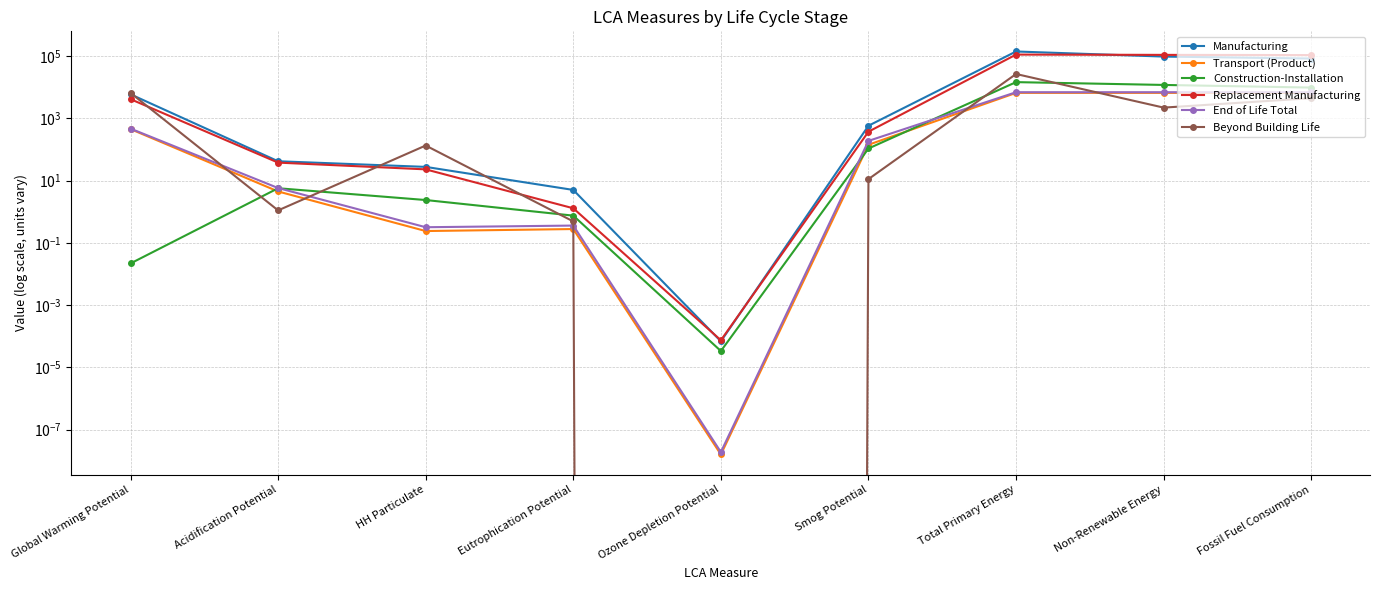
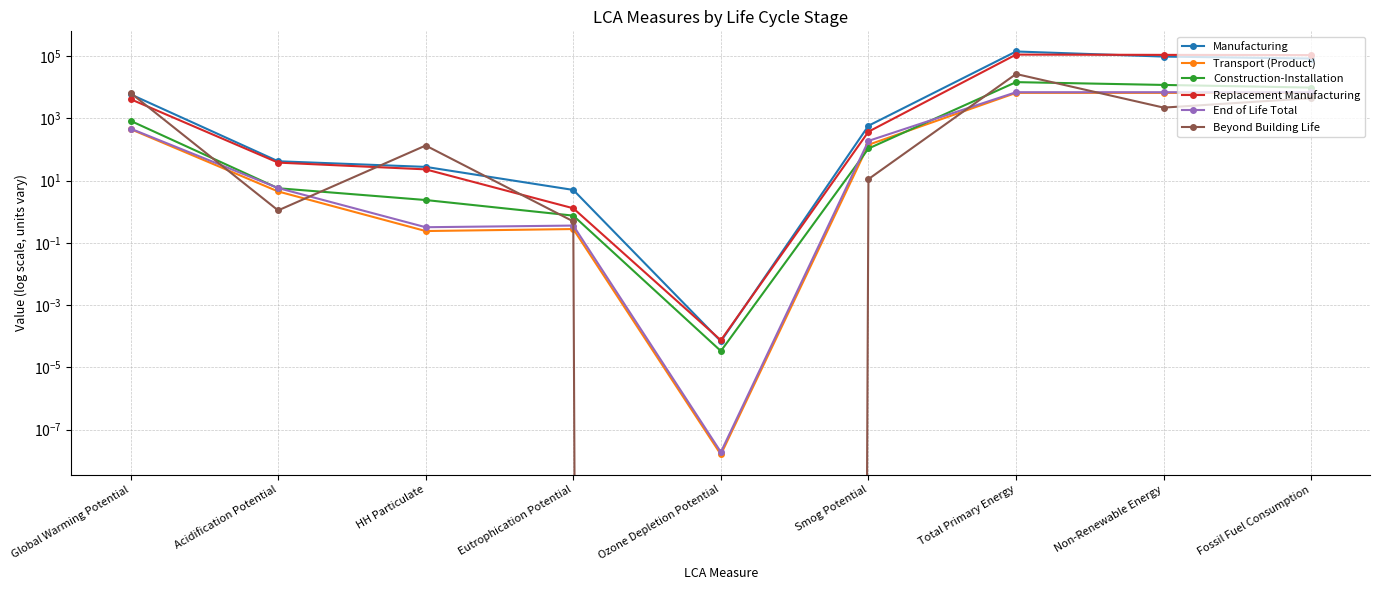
  {
    "Manufacturing": {
      "Eutrophication Potential": 5,
      "Smog Potential": 600,
      "Total Primary Energy": 100000
    },
    "Transport (Product)": {
      "Acidification Potential": 4,
      "HH Particulate": 0.2,
      "Eutrophication Potential": 0.3,
      "Smog Potential": 100
    },
    "Construction-Installation": {
-     "Global Warming Potential": 0.02,
+     "Global Warming Potential": 800,
      "HH Particulate": 2,
      "Eutrophication Potential": 0.8,
      "Ozone Depletion Potential": 0.00003,
      "Smog Potential": 110,
      "Total Primary Energy": 10000,
      "Non-Renewable Energy": 12000
    },
    "Replacement Manufacturing": {
      "Global Warming Potential": 4000,
      "Eutrophication Potential": 1.3,
      "Smog Potential": 400,
      "Total Primary Energy": 110000
    },
    "End of Life Total": {
      "HH Particulate": 0.3,
      "Eutrophication Potential": 0.4,
      "Smog Potential": 200
    },
    "Beyond Building Life": {
      "Acidification Potential": 1.1,
      "HH Particulate": 130,
      "Eutrophication Potential": 0.5,
      "Smog Potential": 11,
      "Total Primary Energy": 30000,
      "Non-Renewable Energy": 2000
    }
  }
